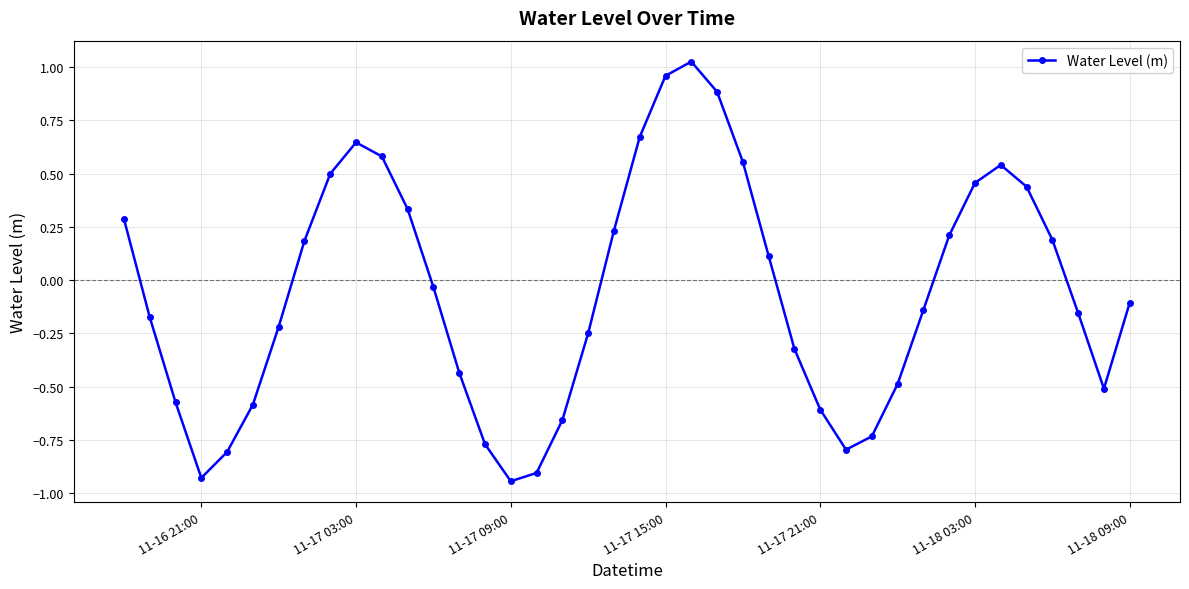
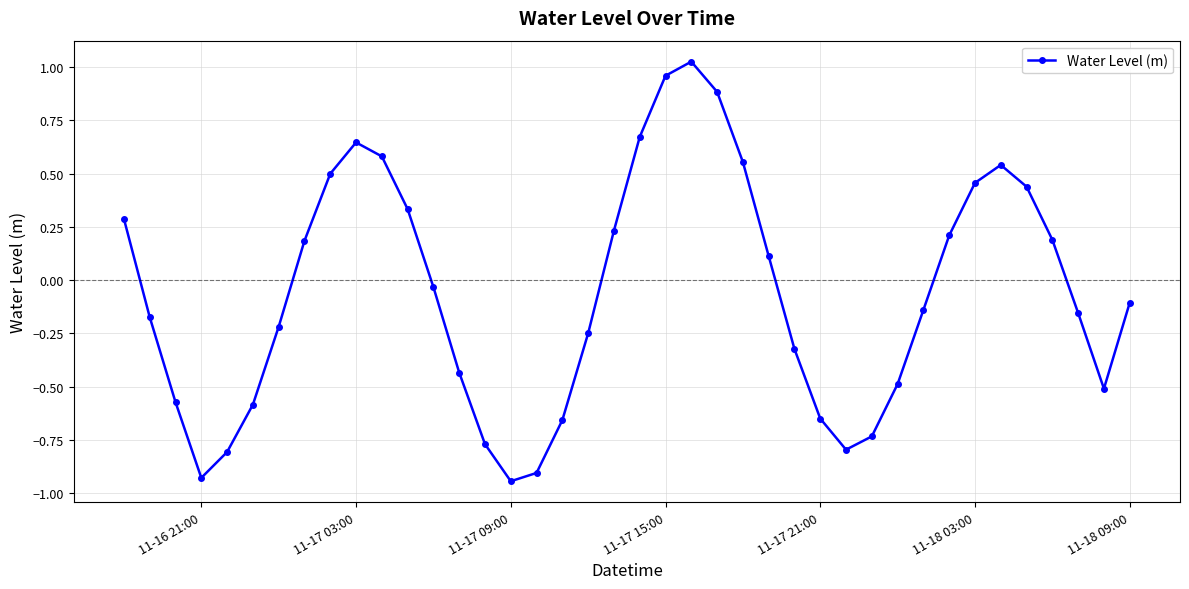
  {
    "11-16 21:00": -0.93,
    "11-17 03:00": 0.65,
    "11-17 09:00": -0.94,
    "11-17 15:00": 0.96,
-   "11-17 21:00": -0.61,
+   "11-17 21:00": -0.65,
    "11-18 03:00": 0.46,
    "11-18 09:00": -0.11
  }
